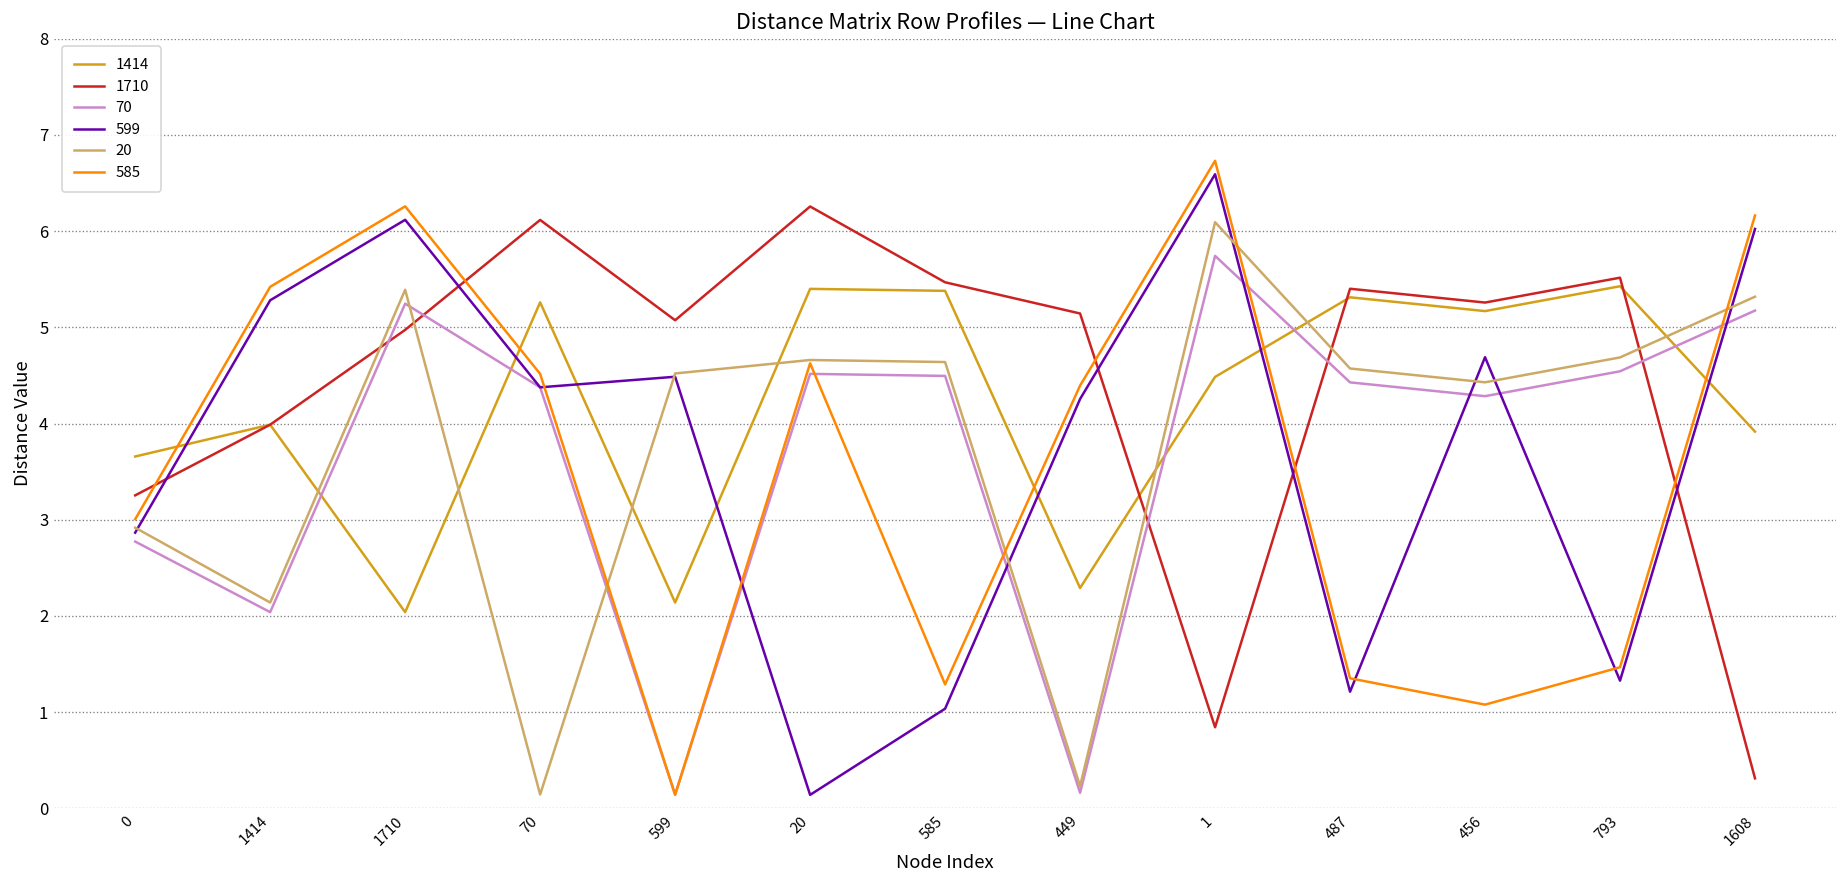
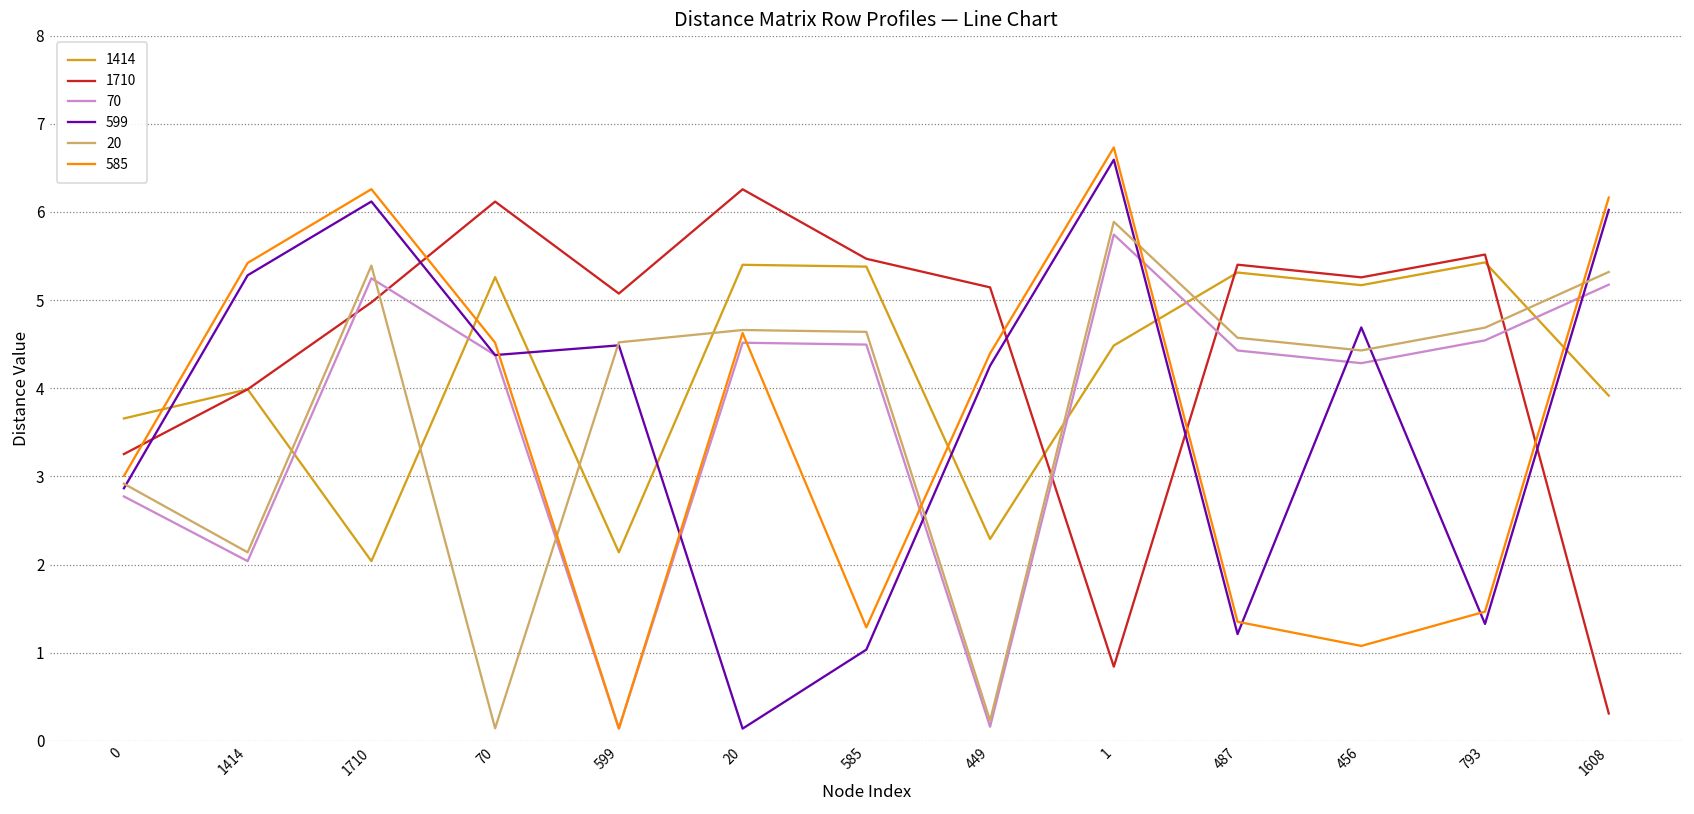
  {
    "1710": {
      "0": 3.3,
      "1710": 5.0,
      "70": 6.1,
      "599": 5.1,
      "20": 6.3,
      "585": 5.5,
      "449": 5.1,
      "1": 0.8,
      "487": 5.4,
      "456": 5.3,
      "793": 5.5,
      "1608": 0.3
    },
    "70": {
      "0": 2.8,
      "1414": 2.0,
      "1710": 5.2,
      "20": 4.5,
      "585": 4.5,
      "449": 0.2,
      "1": 5.7,
      "487": 4.4,
      "456": 4.3,
      "793": 4.5,
      "1608": 5.2
    },
    "599": {
      "0": 2.9,
      "1414": 5.3,
      "1710": 6.1,
      "599": 4.5,
      "20": 0.1,
      "585": 1.0,
      "449": 4.3,
      "1": 6.6,
      "487": 1.2,
      "456": 4.7,
      "793": 1.3,
      "1608": 6.0
    },
    "20": {
      "0": 2.9,
      "1414": 2.1,
      "1710": 5.4,
      "70": 0.1,
      "599": 4.5,
      "20": 4.7,
      "585": 4.6,
      "449": 0.2,
-     "1": 6.1,
+     "1": 5.9,
      "487": 4.6,
      "456": 4.4,
      "793": 4.7,
      "1608": 5.3
    }
  }
